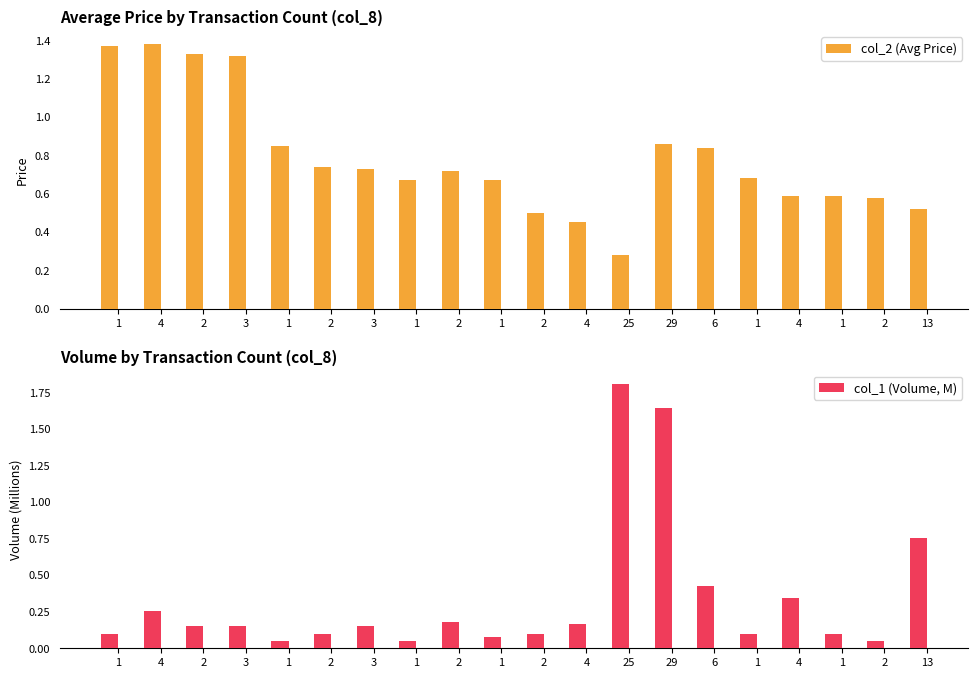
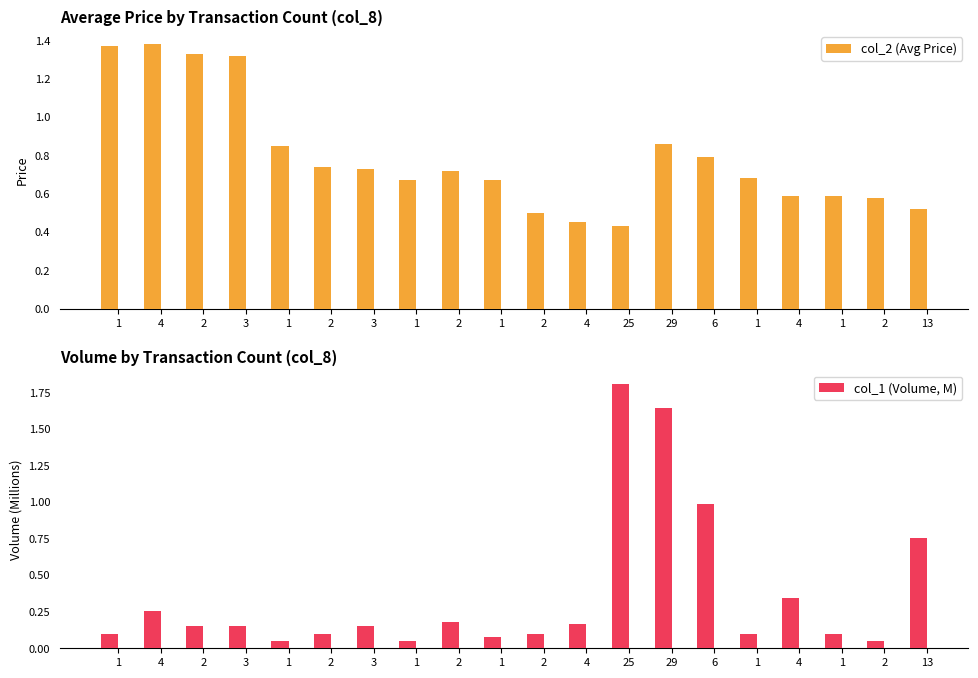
  {
    "Average Price by Transaction Count (col_8)": {
-     "25": 0.28,
+     "25": 0.43,
      "29": 0.86,
-     "6": 0.84,
+     "6": 0.79,
      "13": 0.52
    },
    "Volume by Transaction Count (col_8)": {
      "25": 1.81,
      "29": 1.64,
-     "6": 0.43,
+     "6": 0.99,
      "13": 0.76
    }
  }
